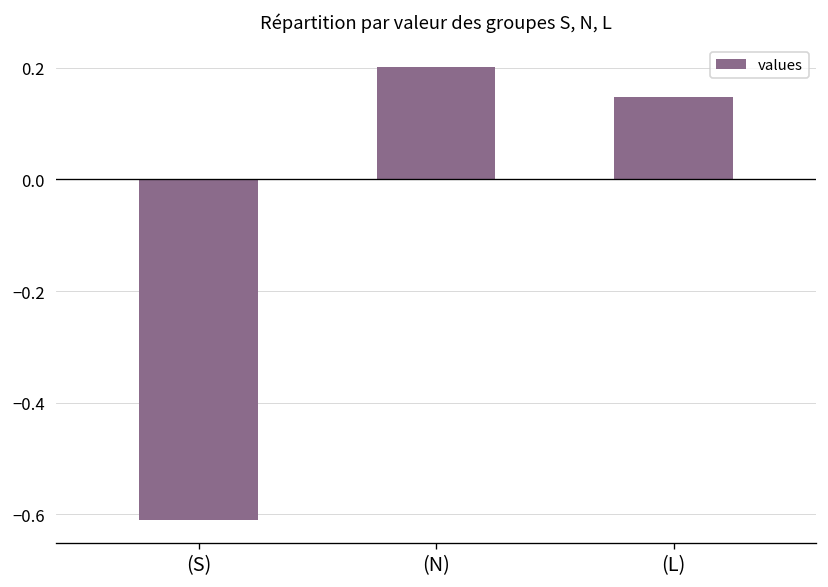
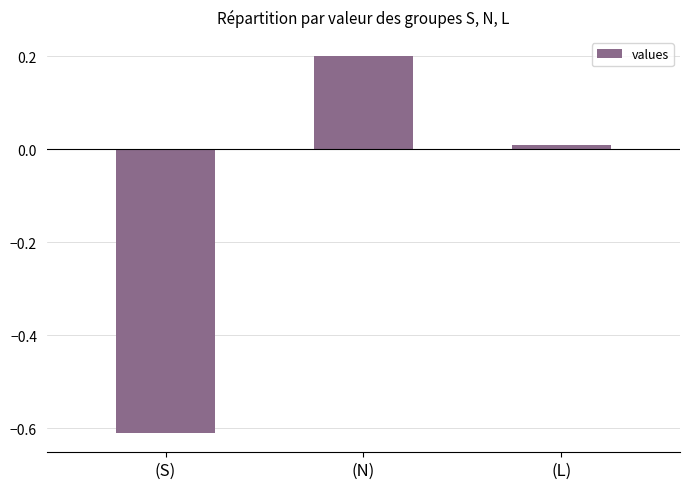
  {
    "(S)": -0.61,
    "(N)": 0.20,
-   "(L)": 0.15
+   "(L)": 0.01
  }
